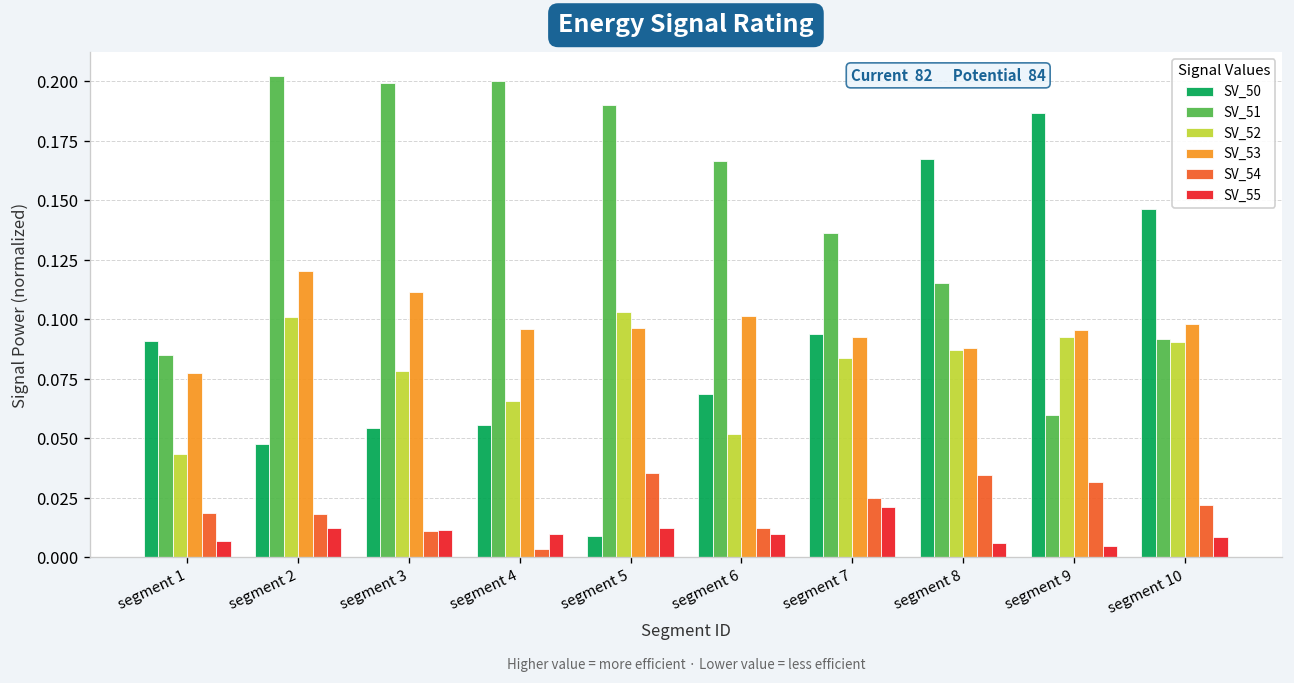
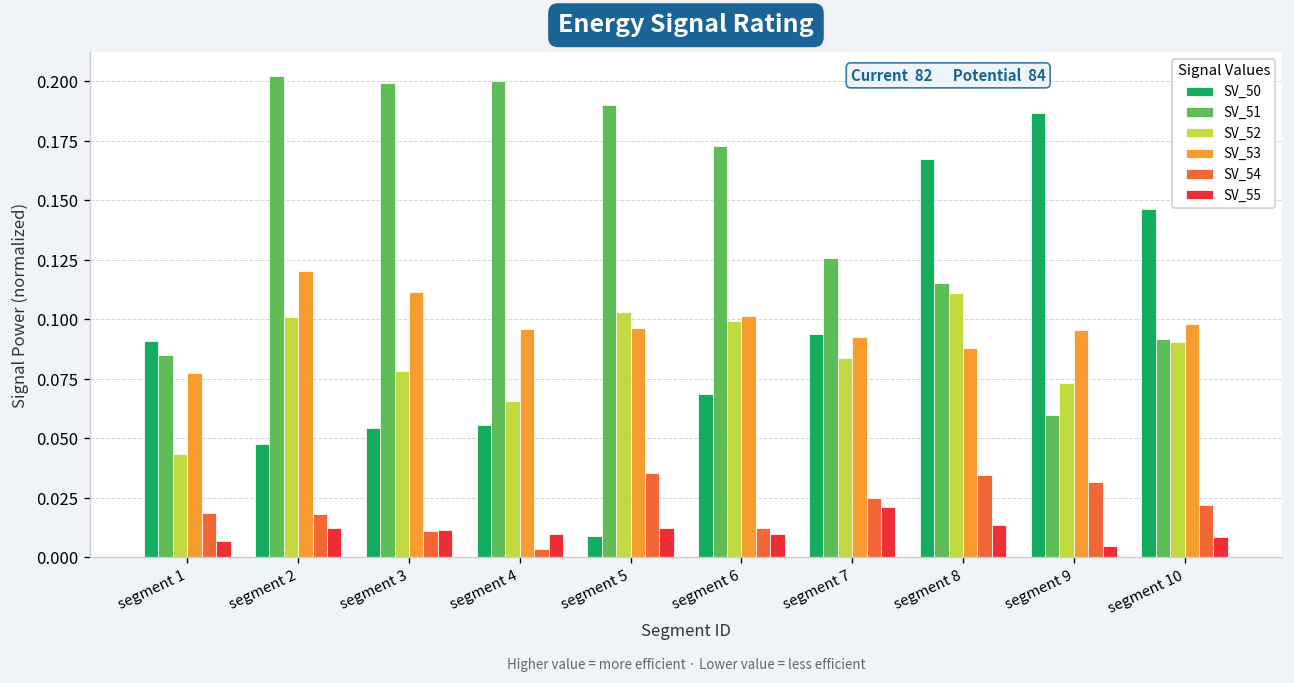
  {
    "SV_50": {
      "segment 1": 0.091,
      "segment 2": 0.048,
      "segment 3": 0.054,
      "segment 4": 0.055,
      "segment 5": 0.009,
      "segment 6": 0.069,
      "segment 7": 0.094,
      "segment 8": 0.167,
      "segment 9": 0.187,
      "segment 10": 0.146
    },
    "SV_51": {
      "segment 1": 0.085,
      "segment 2": 0.202,
      "segment 3": 0.199,
      "segment 4": 0.200,
      "segment 5": 0.190,
-     "segment 6": 0.167,
-     "segment 7": 0.136,
+     "segment 6": 0.173,
+     "segment 7": 0.126,
      "segment 8": 0.115,
      "segment 9": 0.060,
      "segment 10": 0.092
    },
    "SV_52": {
      "segment 1": 0.044,
      "segment 2": 0.101,
      "segment 3": 0.078,
      "segment 4": 0.066,
      "segment 5": 0.103,
-     "segment 6": 0.052,
+     "segment 6": 0.099,
      "segment 7": 0.084,
-     "segment 8": 0.087,
-     "segment 9": 0.093,
+     "segment 8": 0.111,
+     "segment 9": 0.073,
      "segment 10": 0.091
    },
    "SV_55": {
      "segment 1": 0.007,
      "segment 2": 0.012,
      "segment 3": 0.011,
      "segment 4": 0.010,
      "segment 5": 0.013,
      "segment 6": 0.010,
      "segment 7": 0.021,
-     "segment 8": 0.006,
+     "segment 8": 0.014,
      "segment 9": 0.005,
      "segment 10": 0.009
    }
  }
